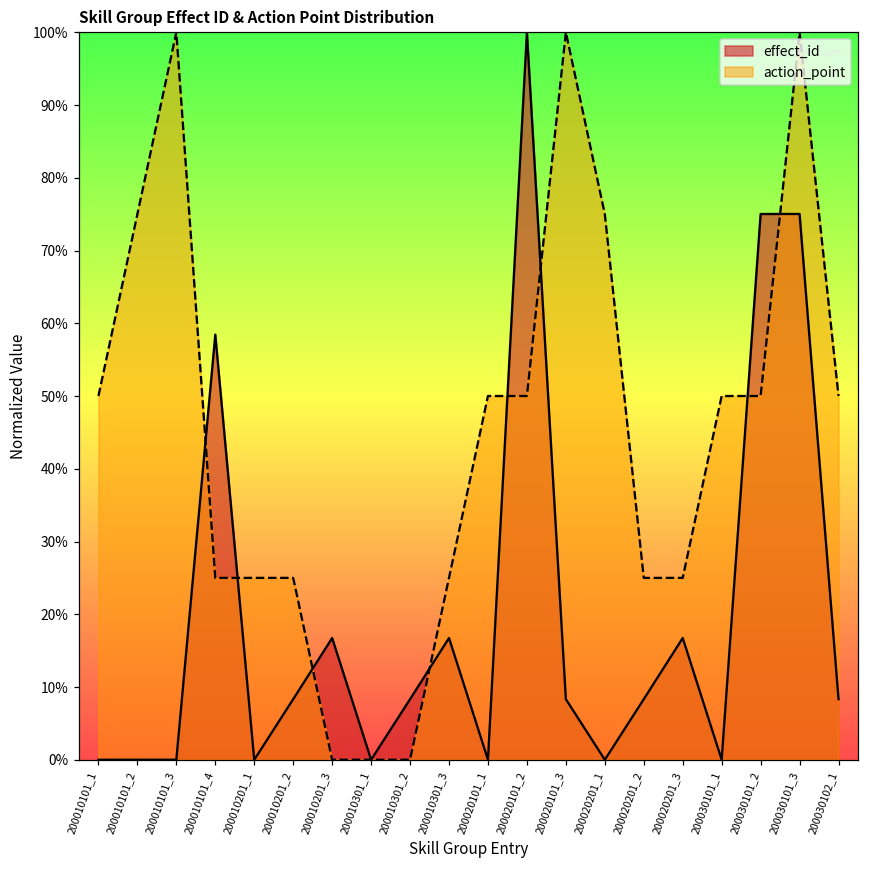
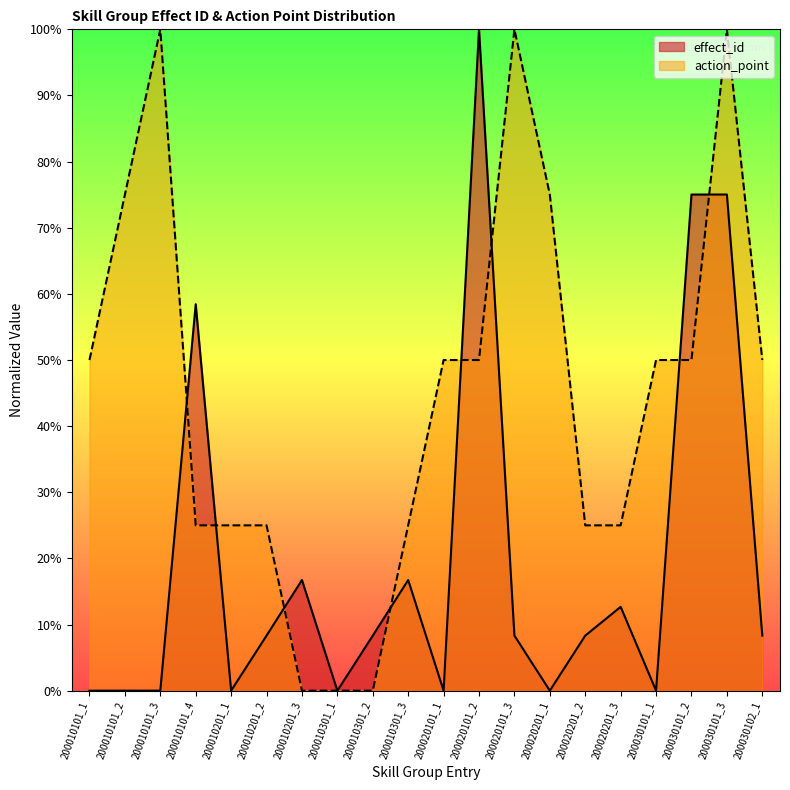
  {
    "effect_id": {
      "200010101_1": "0%",
      "200010101_2": "0%",
      "200010101_3": "0%",
      "200010101_4": "58%",
      "200010201_1": "0%",
      "200010201_2": "8%",
      "200010201_3": "17%",
      "200010301_2": "8%",
      "200010301_3": "17%",
      "200020101_1": "0%",
      "200020101_2": "100%",
      "200020101_3": "8%",
      "200020201_1": "0%",
      "200020201_2": "8%",
-     "200020201_3": "17%",
+     "200020201_3": "13%",
      "200030101_1": "0%",
      "200030101_2": "75%",
      "200030101_3": "75%",
      "200030102_1": "8%"
    },
    "action_point": {
      "200010101_1": "50%",
      "200010101_2": "75%",
      "200010101_3": "100%",
      "200010101_4": "25%",
      "200010201_1": "25%",
      "200010201_2": "25%",
      "200010201_3": "0%",
      "200010301_2": "0%",
      "200010301_3": "25%",
      "200020101_1": "50%",
      "200020101_2": "50%",
      "200020101_3": "100%",
      "200020201_1": "75%",
      "200020201_2": "25%",
      "200020201_3": "25%",
      "200030101_1": "50%",
      "200030101_2": "50%",
      "200030101_3": "100%",
      "200030102_1": "50%"
    }
  }
